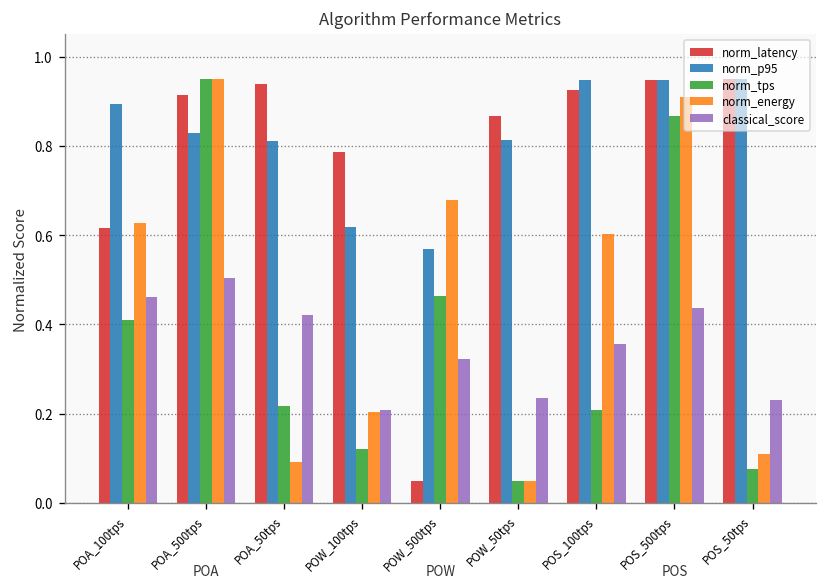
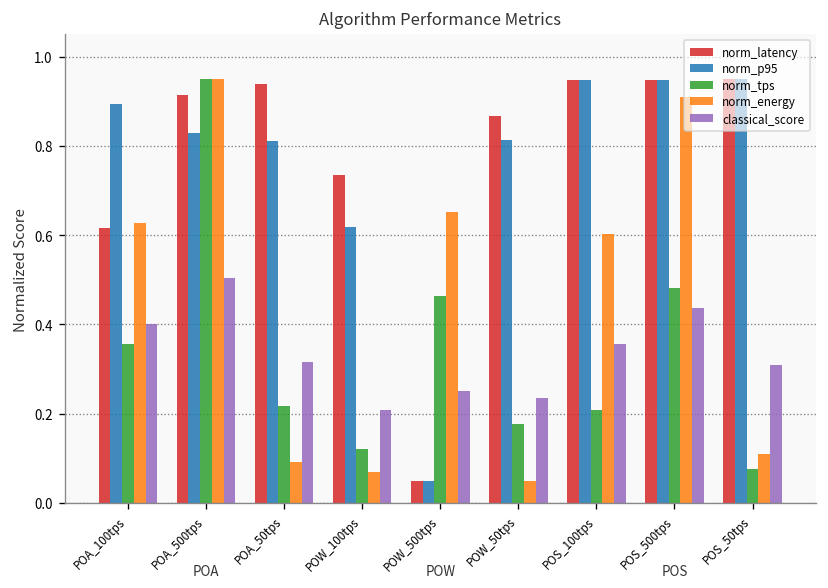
  {
    "norm_latency": {
      "POA_100tps": 0.62,
      "POA_500tps": 0.91,
      "POA_50tps": 0.94,
-     "POW_100tps": 0.79,
+     "POW_100tps": 0.73,
      "POW_500tps": 0.05,
      "POW_50tps": 0.87,
-     "POS_100tps": 0.92,
+     "POS_100tps": 0.95,
      "POS_500tps": 0.95
    },
    "norm_p95": {
      "POA_100tps": 0.89,
      "POA_500tps": 0.83,
      "POA_50tps": 0.81,
      "POW_100tps": 0.62,
-     "POW_500tps": 0.57,
+     "POW_500tps": 0.05,
      "POW_50tps": 0.81,
      "POS_100tps": 0.95,
      "POS_500tps": 0.95
    },
    "norm_tps": {
-     "POA_100tps": 0.41,
+     "POA_100tps": 0.36,
      "POA_500tps": 0.95,
      "POA_50tps": 0.22,
      "POW_100tps": 0.12,
      "POW_500tps": 0.46,
-     "POW_50tps": 0.05,
+     "POW_50tps": 0.18,
      "POS_100tps": 0.21,
-     "POS_500tps": 0.87,
+     "POS_500tps": 0.48,
      "POS_50tps": 0.08
    },
    "norm_energy": {
      "POA_100tps": 0.63,
      "POA_500tps": 0.95,
      "POA_50tps": 0.09,
-     "POW_100tps": 0.20,
-     "POW_500tps": 0.68,
+     "POW_100tps": 0.07,
+     "POW_500tps": 0.65,
      "POW_50tps": 0.05,
      "POS_100tps": 0.60,
      "POS_50tps": 0.11
    },
    "classical_score": {
-     "POA_100tps": 0.46,
+     "POA_100tps": 0.40,
      "POA_500tps": 0.50,
-     "POA_50tps": 0.42,
+     "POA_50tps": 0.32,
      "POW_100tps": 0.21,
-     "POW_500tps": 0.32,
+     "POW_500tps": 0.25,
      "POW_50tps": 0.23,
      "POS_100tps": 0.36,
      "POS_500tps": 0.44,
-     "POS_50tps": 0.23
+     "POS_50tps": 0.31
    }
  }
